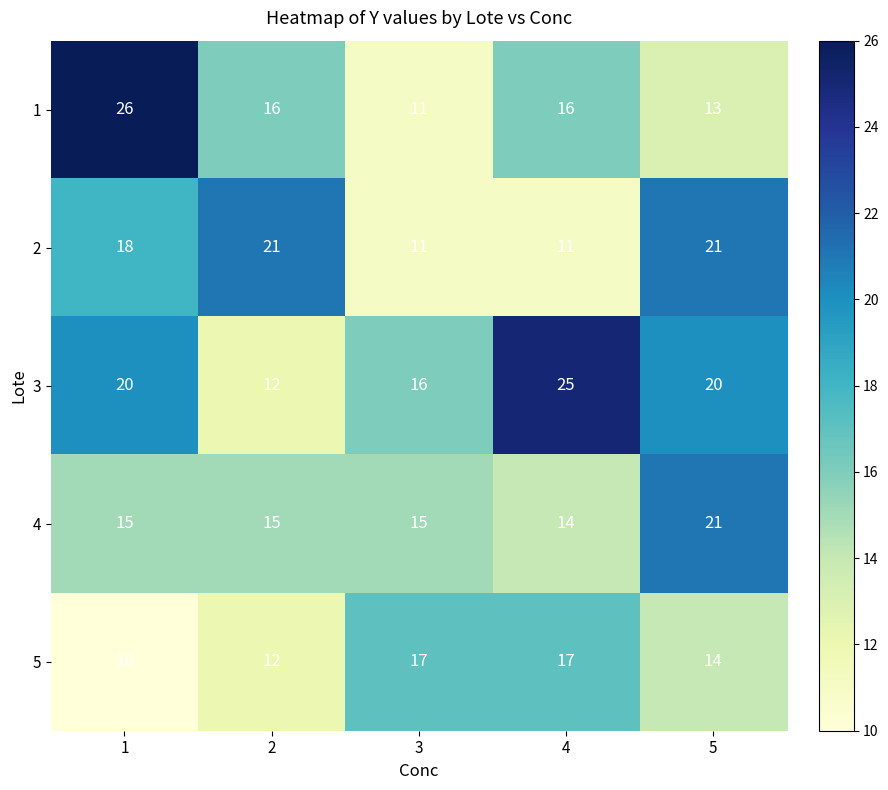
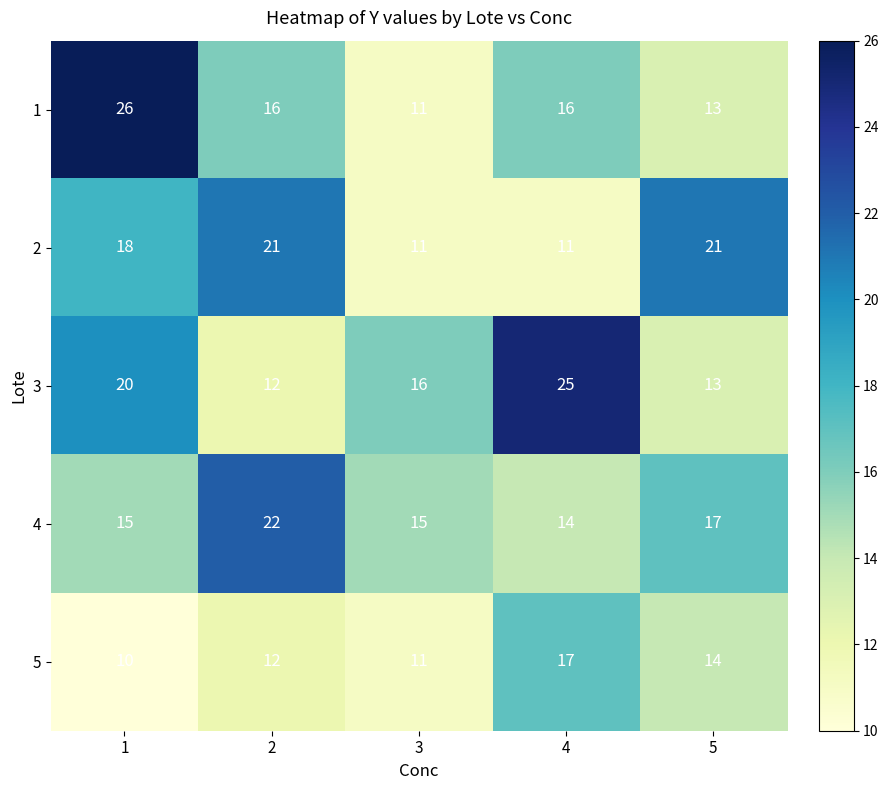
  {
    "1": {
      "1": 26,
      "2": 16,
      "3": 11,
      "4": 16,
      "5": 13
    },
    "2": {
      "1": 18,
      "2": 21,
      "3": 11,
      "4": 11,
      "5": 21
    },
    "3": {
      "1": 20,
      "2": 12,
      "3": 16,
      "4": 25,
-     "5": 20
+     "5": 13
    },
    "4": {
      "1": 15,
-     "2": 15,
+     "2": 22,
      "3": 15,
      "4": 14,
-     "5": 21
+     "5": 17
    },
    "5": {
      "2": 12,
-     "3": 17,
+     "3": 11,
      "4": 17,
      "5": 14
    }
  }
